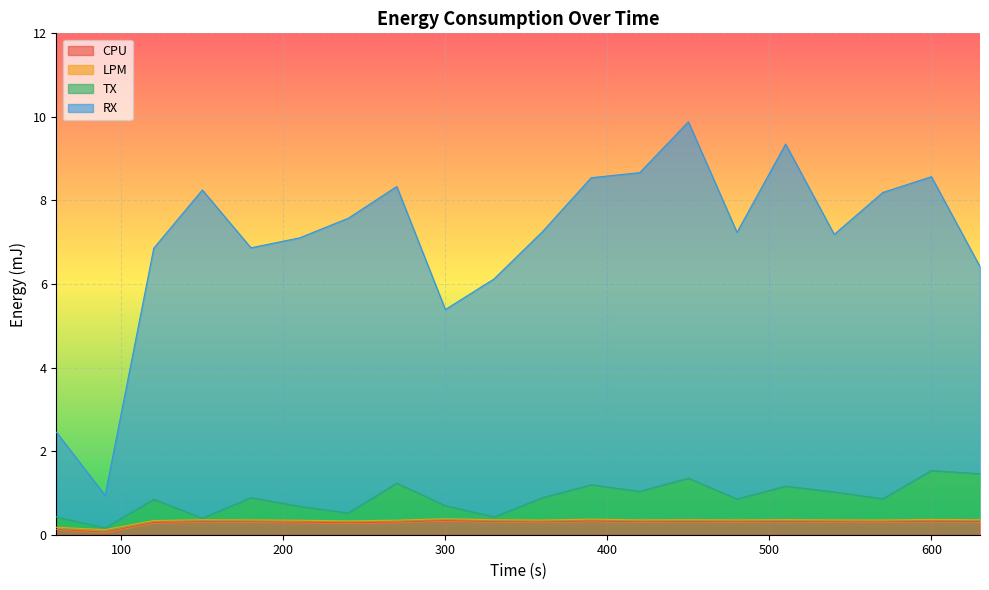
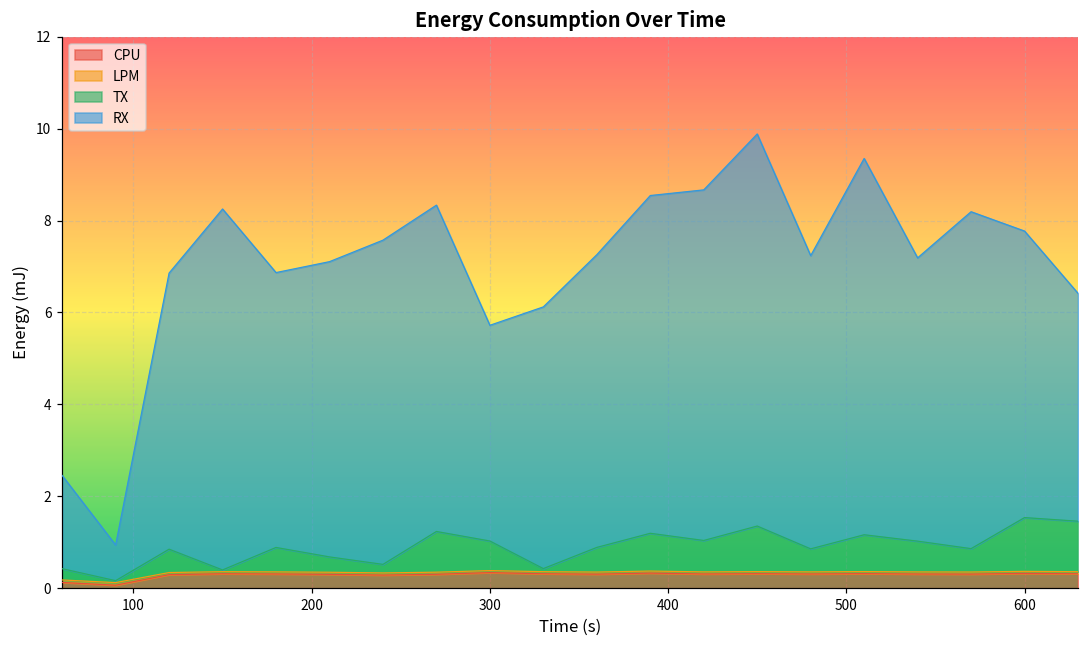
  {
    "TX": {
-     "300": 0.3,
+     "300": 0.6,
      "600": 1.2
    },
    "RX": {
      "300": 4.7,
-     "600": 7.0
+     "600": 6.2
    }
  }
